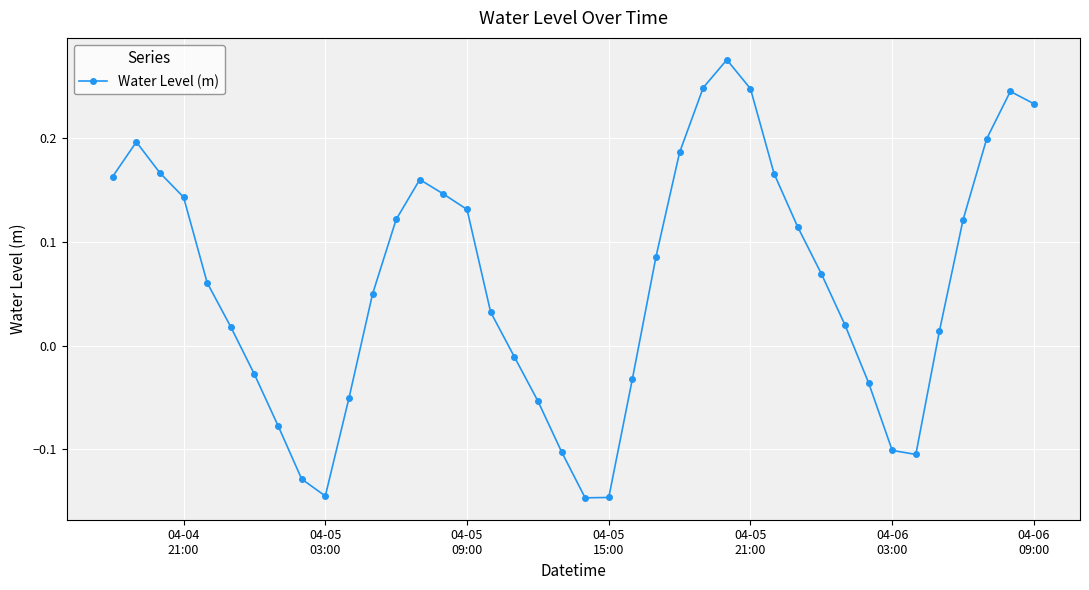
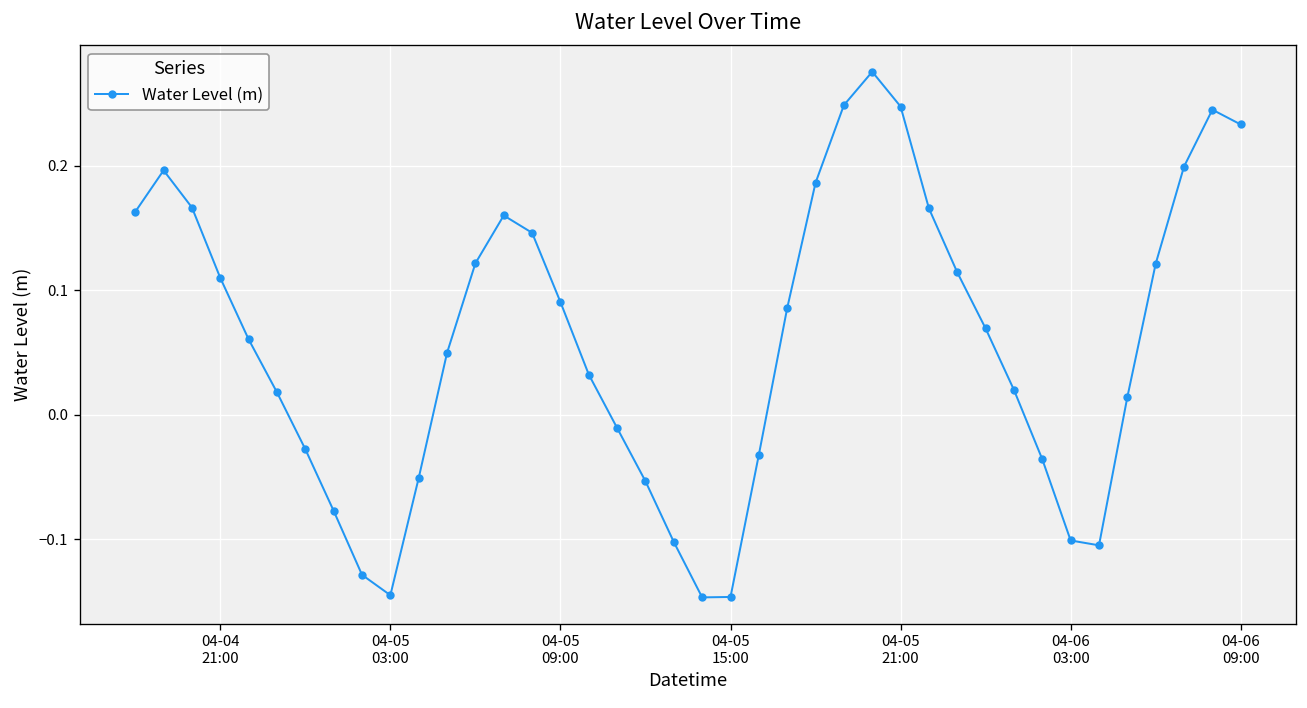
  {
-   "04-04 21:00": 0.143,
+   "04-04 21:00": 0.110,
    "04-05 03:00": -0.145,
-   "04-05 09:00": 0.131,
+   "04-05 09:00": 0.090,
    "04-05 15:00": -0.146,
    "04-05 21:00": 0.247,
    "04-06 03:00": -0.101,
    "04-06 09:00": 0.233
  }
